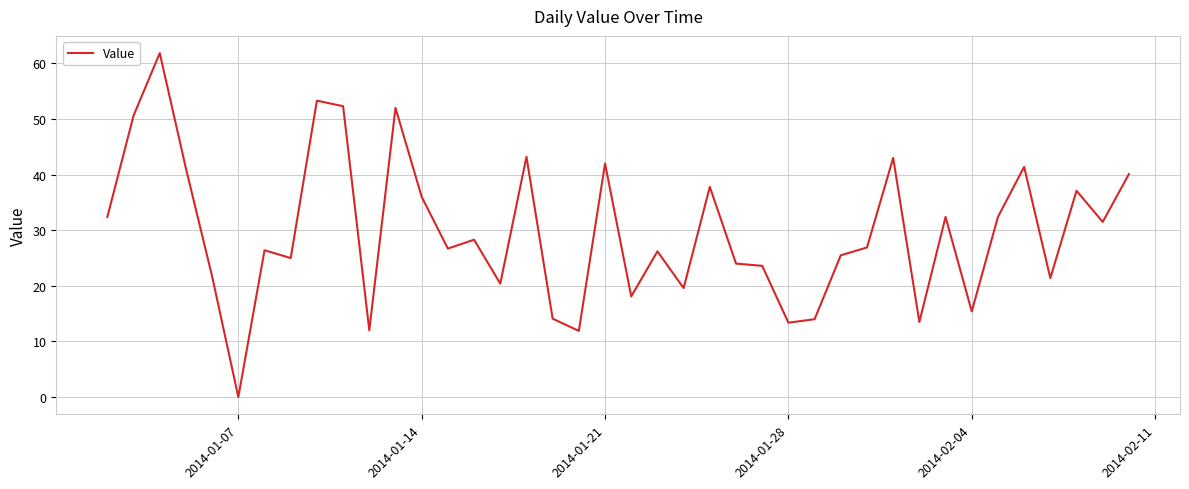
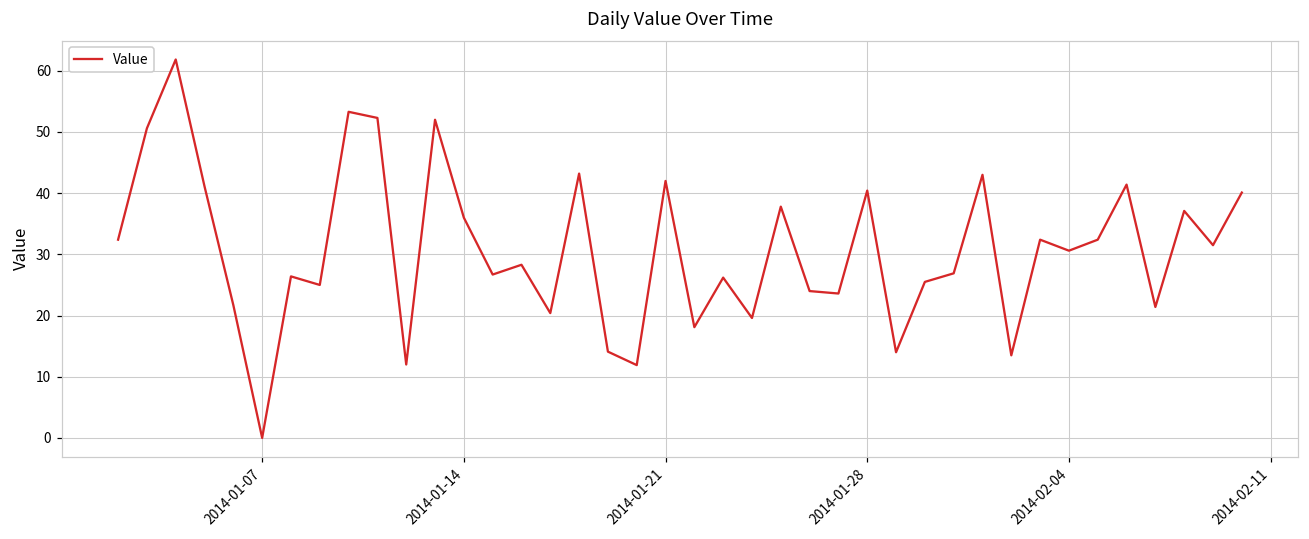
  {
    "2014-01-07": 0,
    "2014-01-14": 36,
    "2014-01-21": 42,
-   "2014-01-28": 13,
-   "2014-02-04": 15
+   "2014-01-28": 40,
+   "2014-02-04": 31
  }
